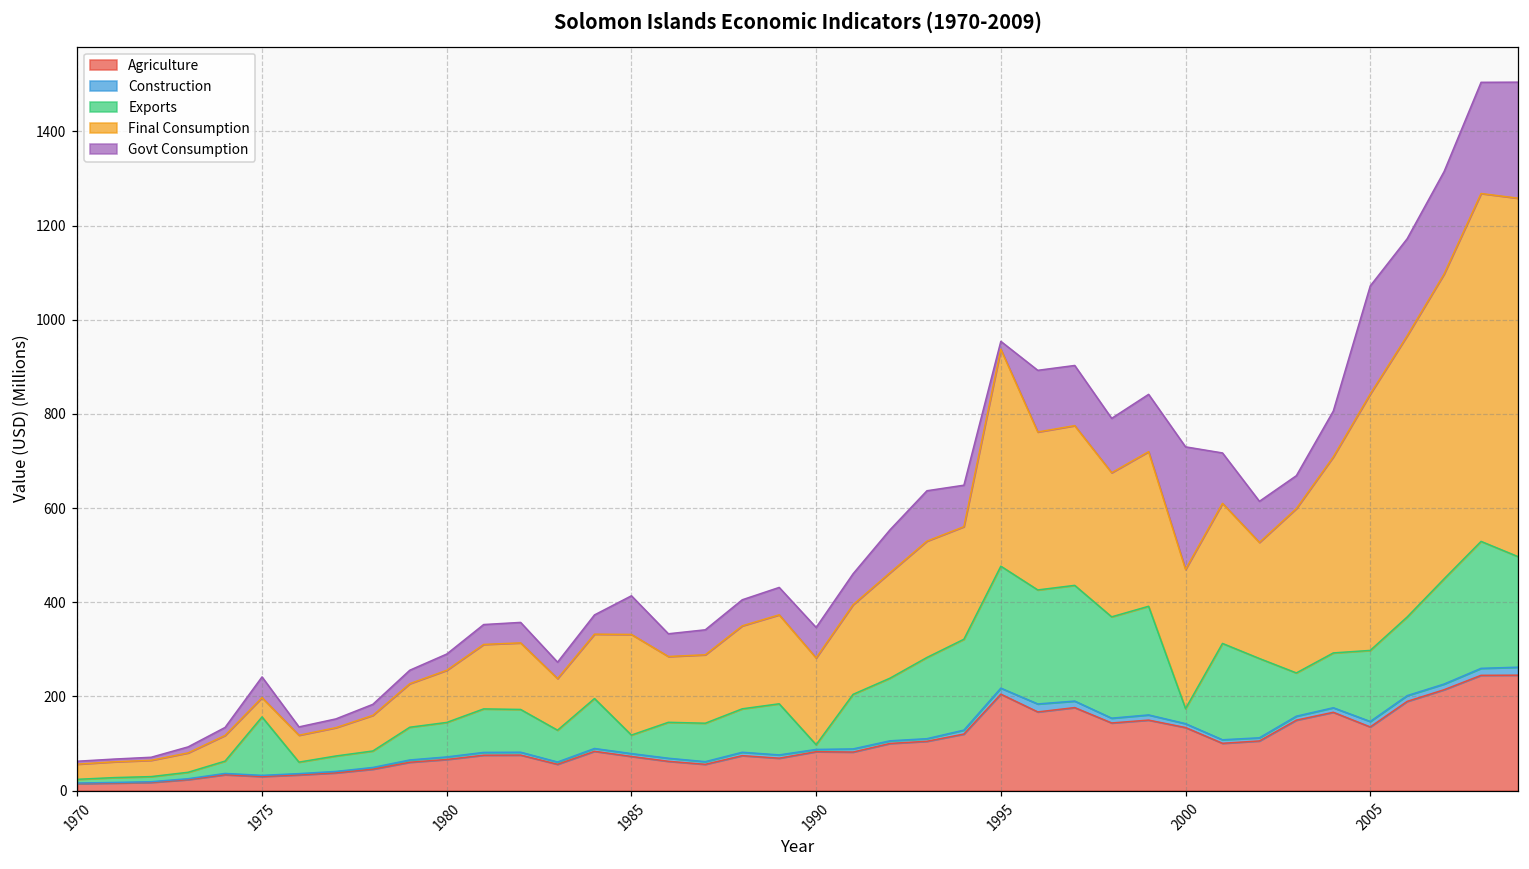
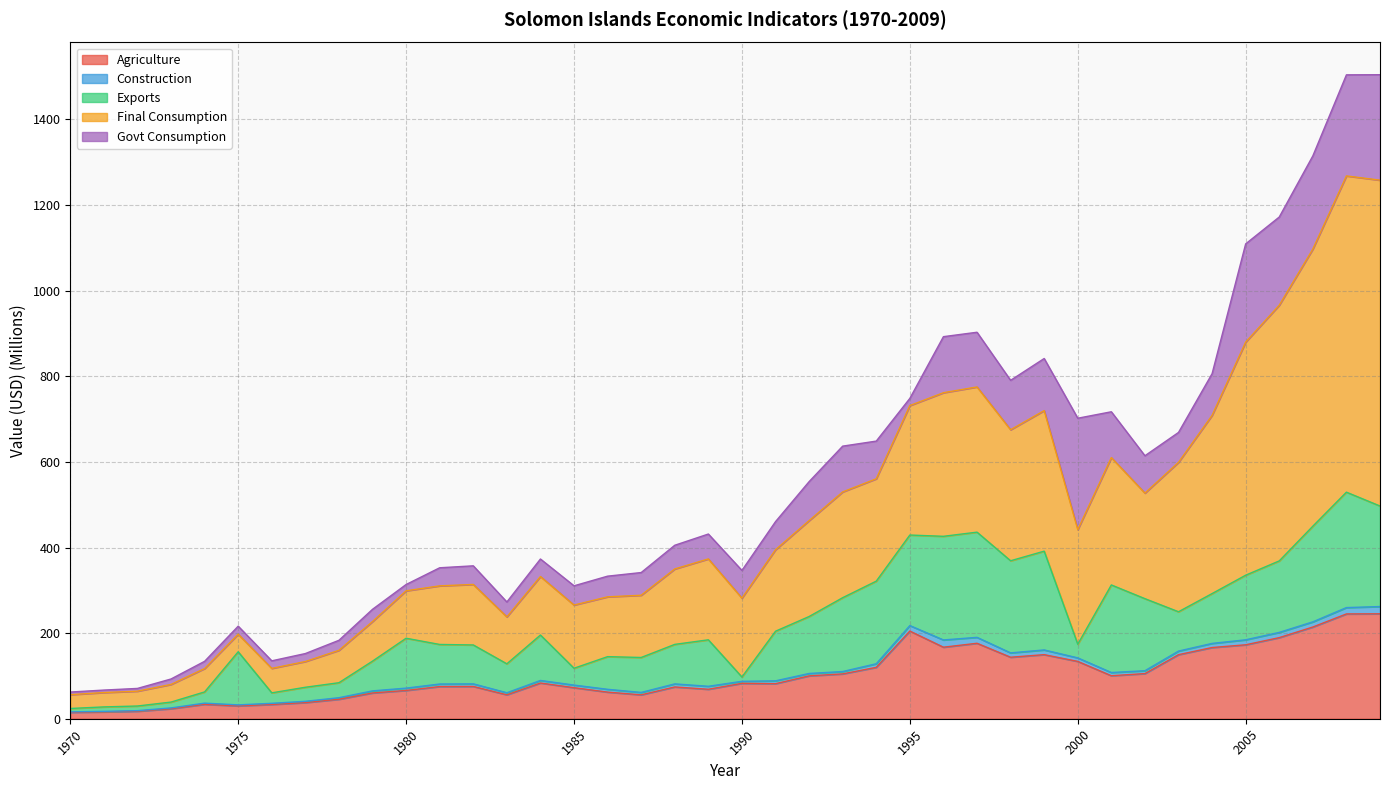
  {
    "Agriculture": {
      "1985": 70,
      "1995": 200,
      "2000": 130,
-     "2005": 140
+     "2005": 170
    },
    "Construction": {
      "1985": 10,
      "1995": 10,
      "2000": 10,
      "2005": 10
    },
    "Exports": {
      "1970": 10,
      "1975": 120,
-     "1980": 70,
+     "1980": 120,
      "1985": 40,
      "1990": 10,
-     "1995": 260,
+     "1995": 210,
      "2000": 30,
      "2005": 150
    },
    "Final Consumption": {
      "1970": 30,
      "1975": 40,
      "1980": 110,
-     "1985": 210,
+     "1985": 150,
      "1990": 180,
-     "1995": 460,
-     "2000": 300,
+     "1995": 300,
+     "2000": 270,
      "2005": 540
    },
    "Govt Consumption": {
      "1970": 10,
-     "1975": 40,
-     "1980": 30,
-     "1985": 80,
+     "1975": 20,
+     "1980": 10,
+     "1985": 40,
      "1990": 60,
      "1995": 20,
      "2000": 260,
      "2005": 230
    }
  }
